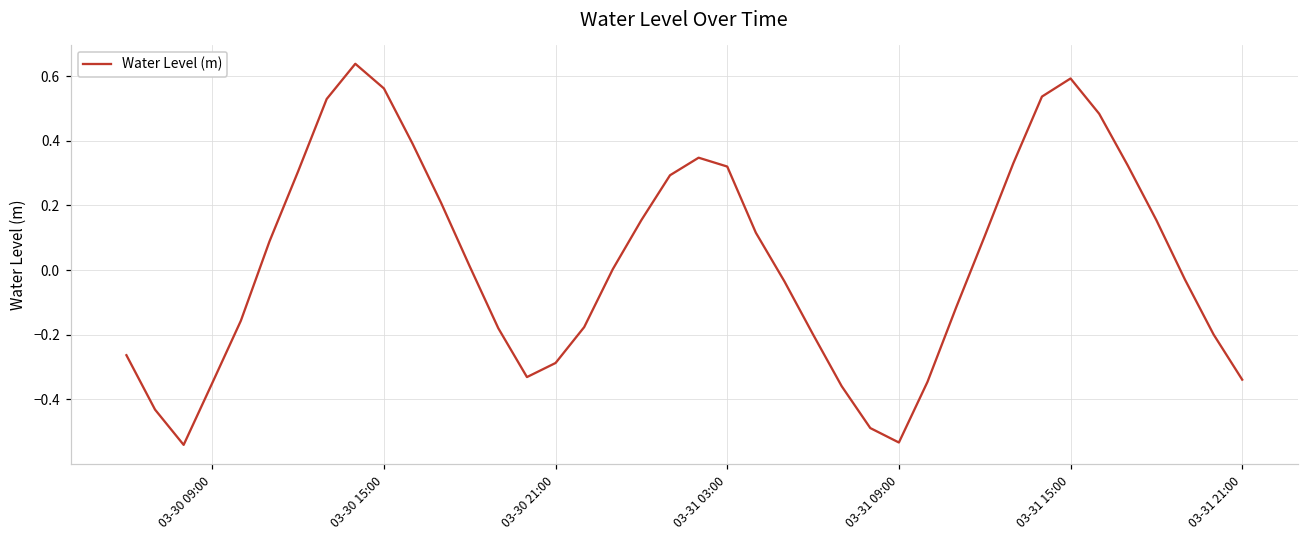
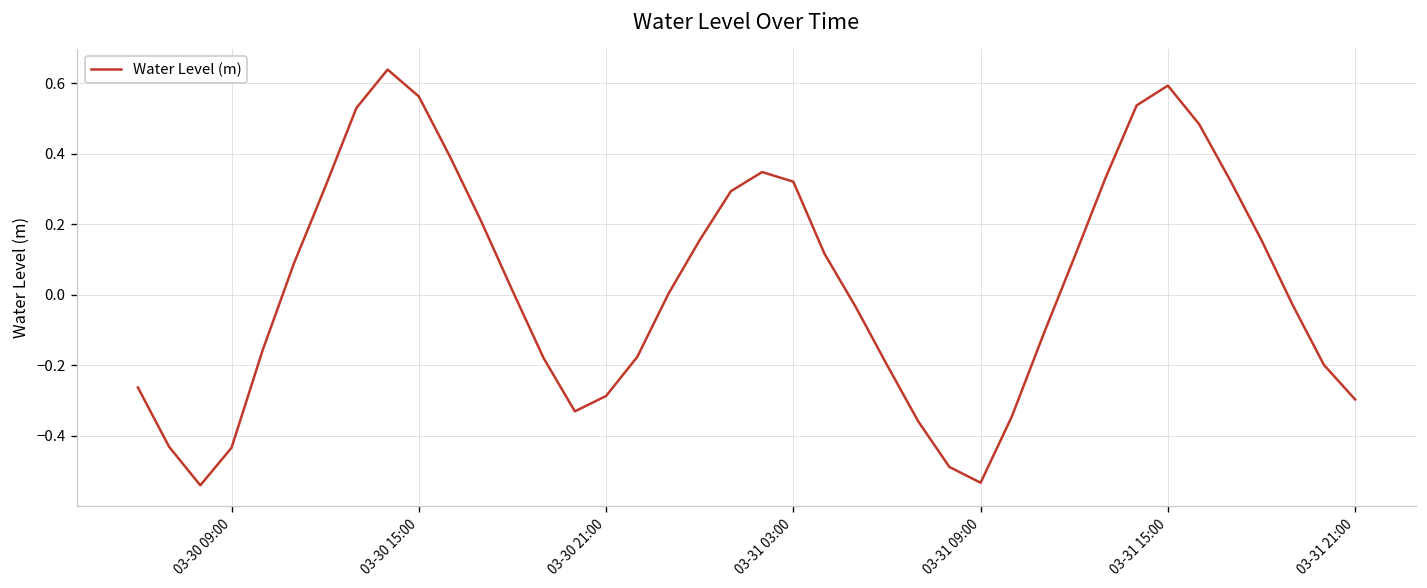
  {
-   "03-30 09:00": -0.35,
+   "03-30 09:00": -0.43,
    "03-30 15:00": 0.56,
    "03-30 21:00": -0.29,
    "03-31 03:00": 0.32,
    "03-31 09:00": -0.53,
    "03-31 15:00": 0.59,
-   "03-31 21:00": -0.34
+   "03-31 21:00": -0.30
  }
